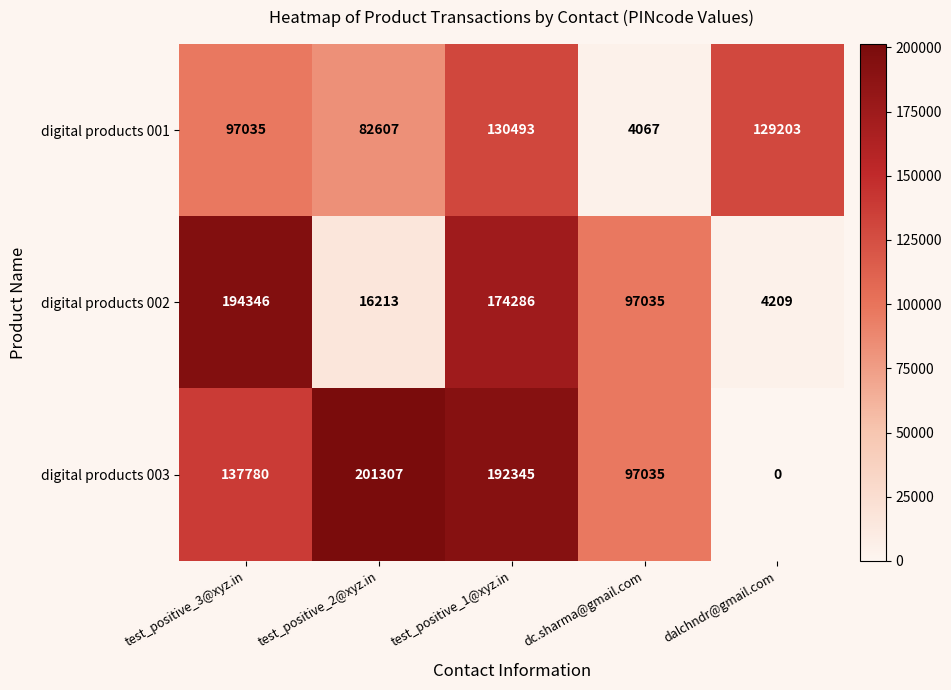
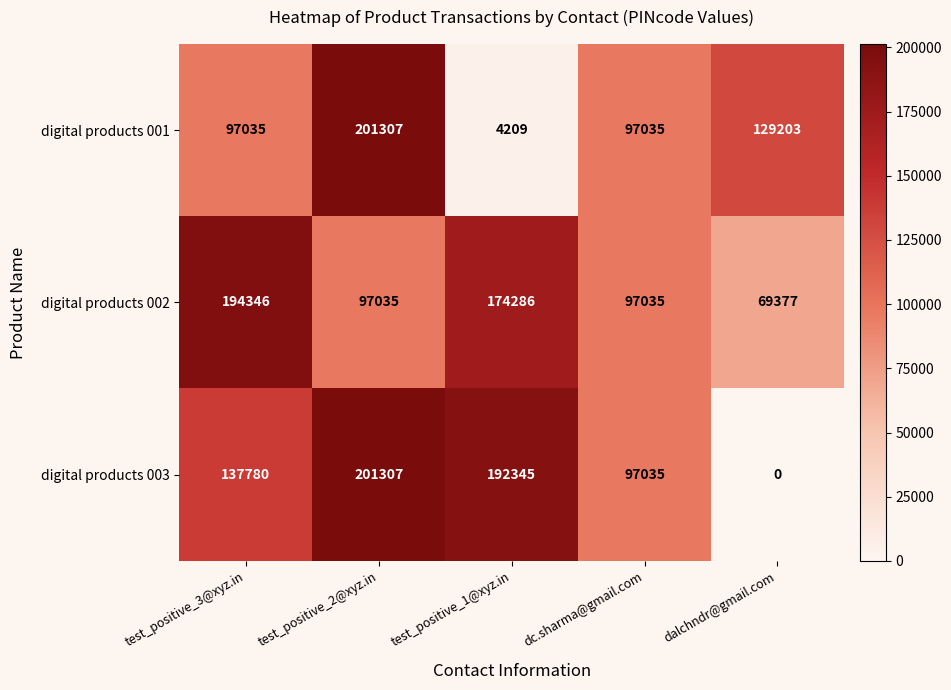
  {
    "digital products 001": {
      "test_positive_3@xyz.in": 97035,
-     "test_positive_2@xyz.in": 82607,
-     "test_positive_1@xyz.in": 130493,
-     "dc.sharma@gmail.com": 4067,
+     "test_positive_2@xyz.in": 201307,
+     "test_positive_1@xyz.in": 4209,
+     "dc.sharma@gmail.com": 97035,
      "dalchndr@gmail.com": 129203
    },
    "digital products 002": {
      "test_positive_3@xyz.in": 194346,
-     "test_positive_2@xyz.in": 16213,
+     "test_positive_2@xyz.in": 97035,
      "test_positive_1@xyz.in": 174286,
      "dc.sharma@gmail.com": 97035,
-     "dalchndr@gmail.com": 4209
+     "dalchndr@gmail.com": 69377
    },
    "digital products 003": {
      "test_positive_3@xyz.in": 137780,
      "test_positive_2@xyz.in": 201307,
      "test_positive_1@xyz.in": 192345,
      "dc.sharma@gmail.com": 97035,
      "dalchndr@gmail.com": 0
    }
  }
